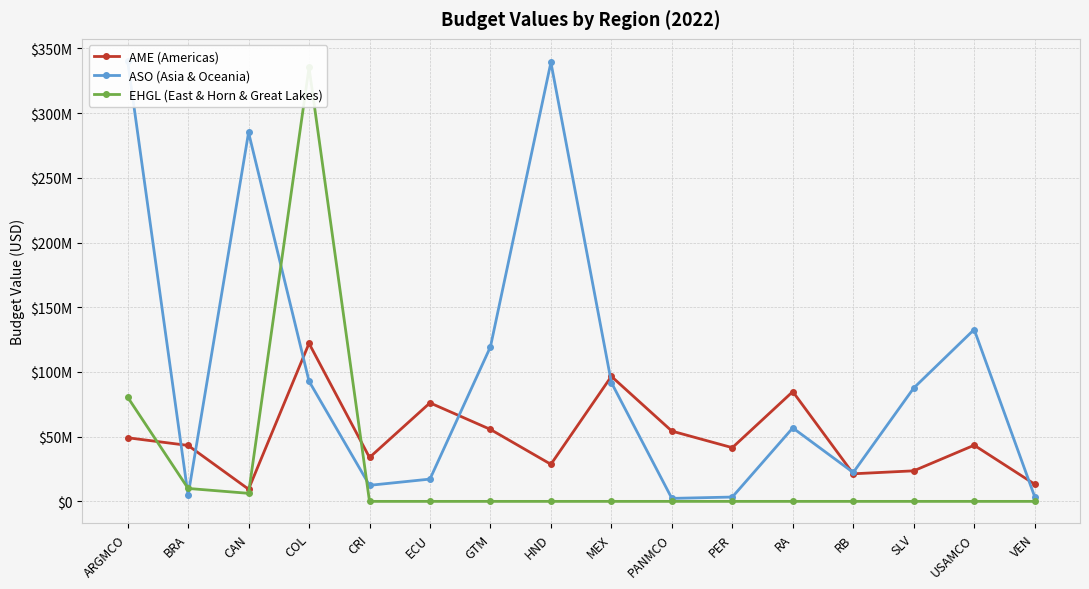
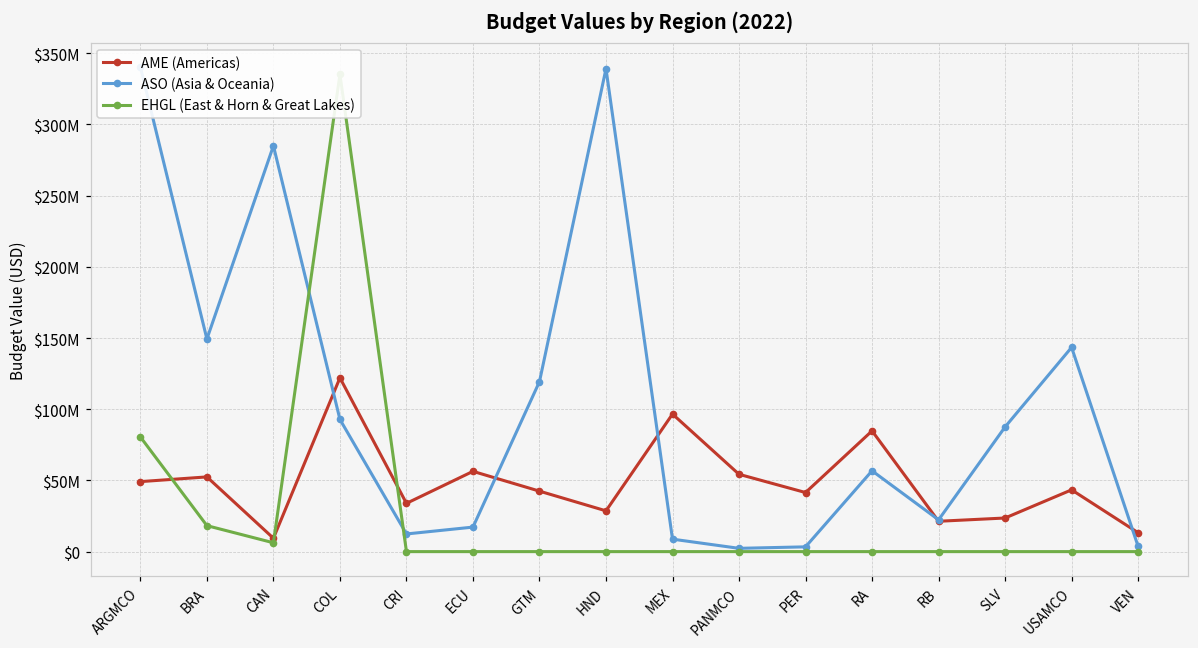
  {
    "AME (Americas)": {
      "ARGMCO": "$49000000",
-     "BRA": "$43000000",
+     "BRA": "$52000000",
      "CAN": "$9000000",
      "COL": "$122000000",
      "CRI": "$34000000",
-     "ECU": "$76000000",
-     "GTM": "$56000000",
+     "ECU": "$56000000",
+     "GTM": "$42000000",
      "HND": "$29000000",
      "MEX": "$97000000",
      "PANMCO": "$54000000",
      "PER": "$41000000",
      "RA": "$85000000",
      "SLV": "$24000000",
      "USAMCO": "$43000000",
      "VEN": "$13000000"
    },
    "ASO (Asia & Oceania)": {
-     "BRA": "$5000000",
+     "BRA": "$149000000",
      "CAN": "$285000000",
      "COL": "$93000000",
      "CRI": "$12000000",
      "ECU": "$17000000",
      "GTM": "$119000000",
      "HND": "$339000000",
-     "MEX": "$92000000",
+     "MEX": "$9000000",
      "PANMCO": "$2000000",
      "PER": "$3000000",
      "RA": "$57000000",
      "SLV": "$88000000",
-     "USAMCO": "$133000000",
+     "USAMCO": "$143000000",
      "VEN": "$4000000"
    },
    "EHGL (East & Horn & Great Lakes)": {
      "ARGMCO": "$81000000",
-     "BRA": "$10000000",
+     "BRA": "$18000000",
      "CAN": "$6000000",
      "CRI": "$0",
      "ECU": "$0",
      "GTM": "$0",
      "HND": "$0",
      "MEX": "$0",
      "PANMCO": "$0",
      "PER": "$0",
      "RA": "$0",
      "RB": "$0",
      "SLV": "$0",
      "USAMCO": "$0",
      "VEN": "$0"
    }
  }
